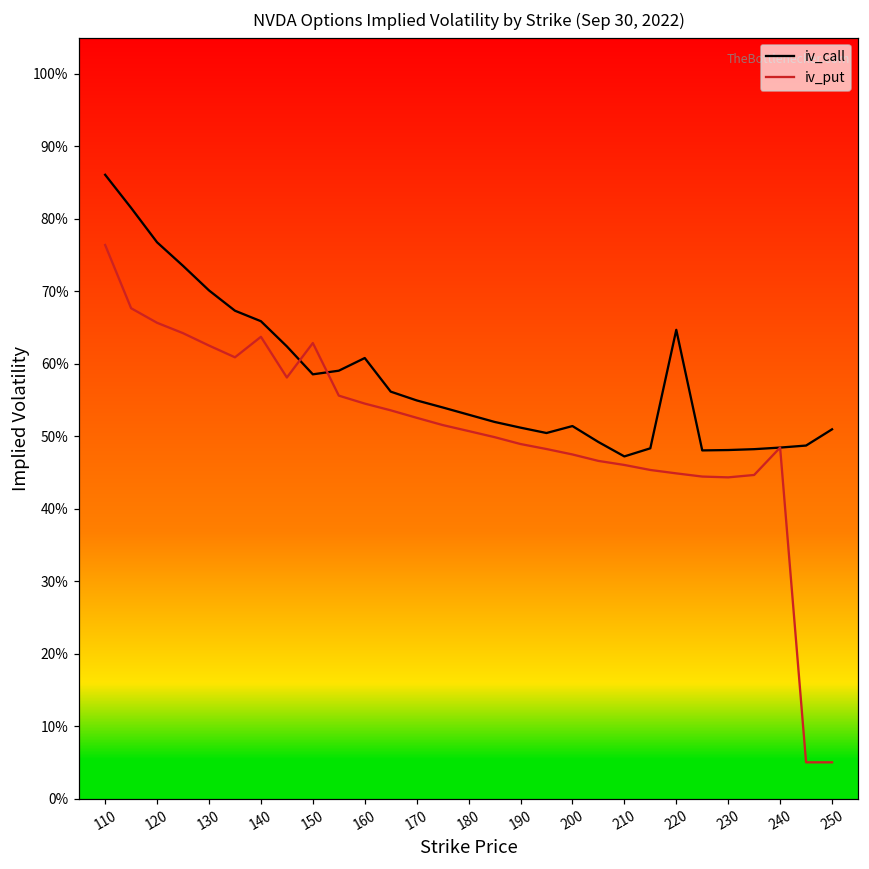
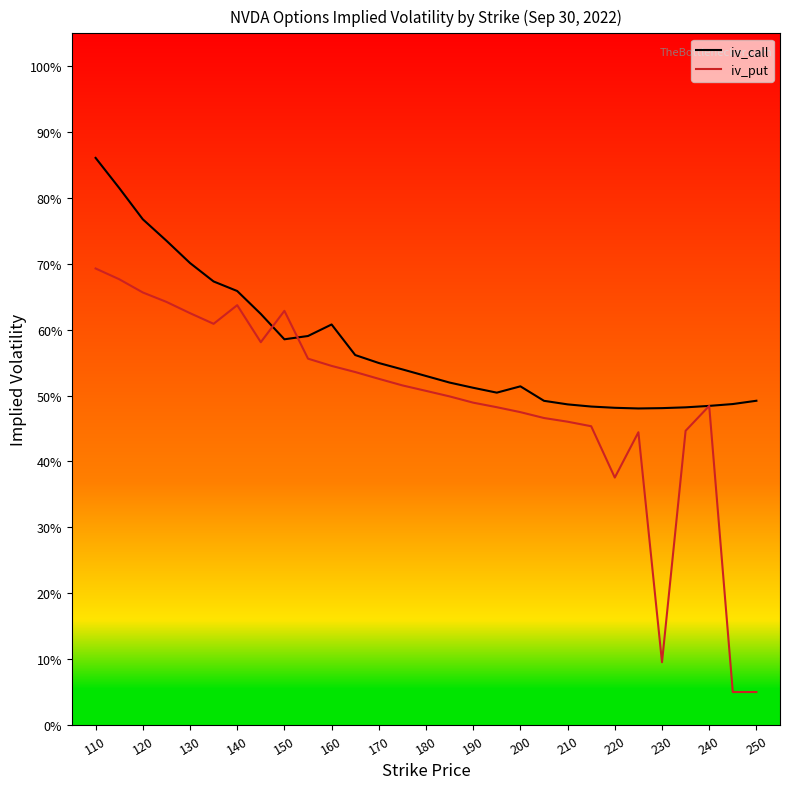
  {
    "iv_call": {
      "110": "86%",
      "120": "77%",
      "130": "70%",
      "140": "66%",
      "150": "59%",
      "160": "61%",
      "170": "55%",
      "180": "53%",
      "190": "51%",
      "200": "51%",
-     "210": "47%",
-     "220": "65%",
+     "210": "49%",
+     "220": "48%",
      "230": "48%",
-     "250": "51%"
+     "250": "49%"
    },
    "iv_put": {
-     "110": "76%",
+     "110": "69%",
      "120": "66%",
      "130": "63%",
      "140": "64%",
      "150": "63%",
      "160": "55%",
      "170": "53%",
      "180": "51%",
      "190": "49%",
      "200": "47%",
      "210": "46%",
-     "220": "45%",
-     "230": "44%",
+     "220": "38%",
+     "230": "10%",
      "250": "5%"
    }
  }
